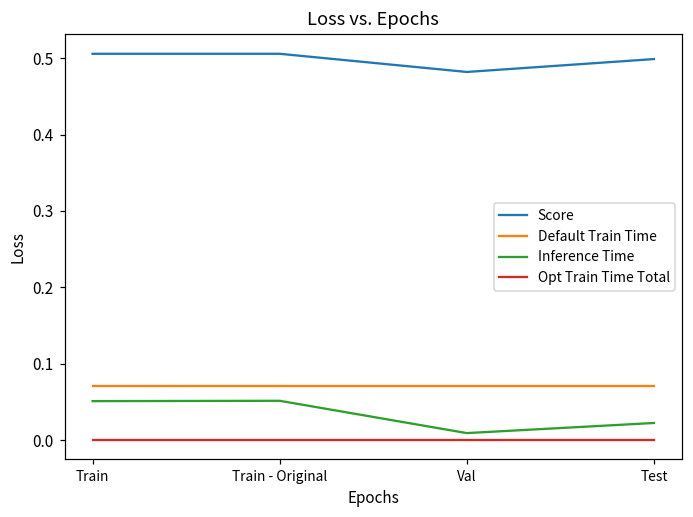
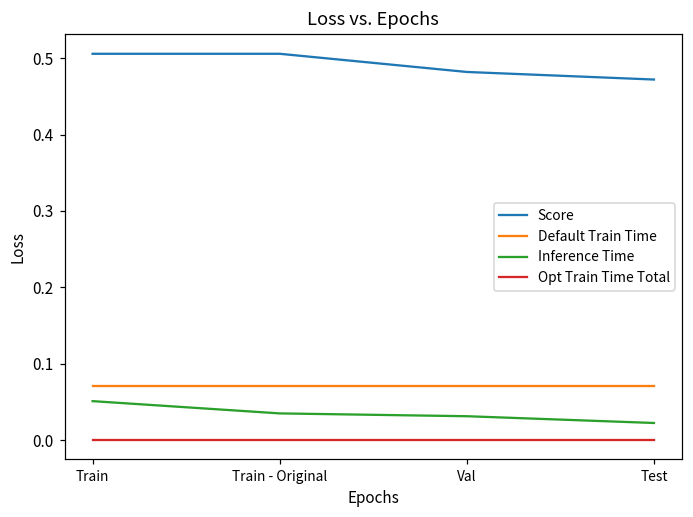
  {
    "Score": {
      "Train": 0.51,
      "Train - Original": 0.51,
      "Val": 0.48,
-     "Test": 0.50
+     "Test": 0.47
    },
    "Default Train Time": {
      "Train": 0.07,
      "Train - Original": 0.07,
      "Val": 0.07,
      "Test": 0.07
    },
    "Inference Time": {
      "Train": 0.05,
-     "Train - Original": 0.05,
-     "Val": 0.01,
+     "Train - Original": 0.04,
+     "Val": 0.03,
      "Test": 0.02
    },
    "Opt Train Time Total": {
      "Train": 0.00,
      "Train - Original": 0.00,
      "Val": 0.00,
      "Test": 0.00
    }
  }
